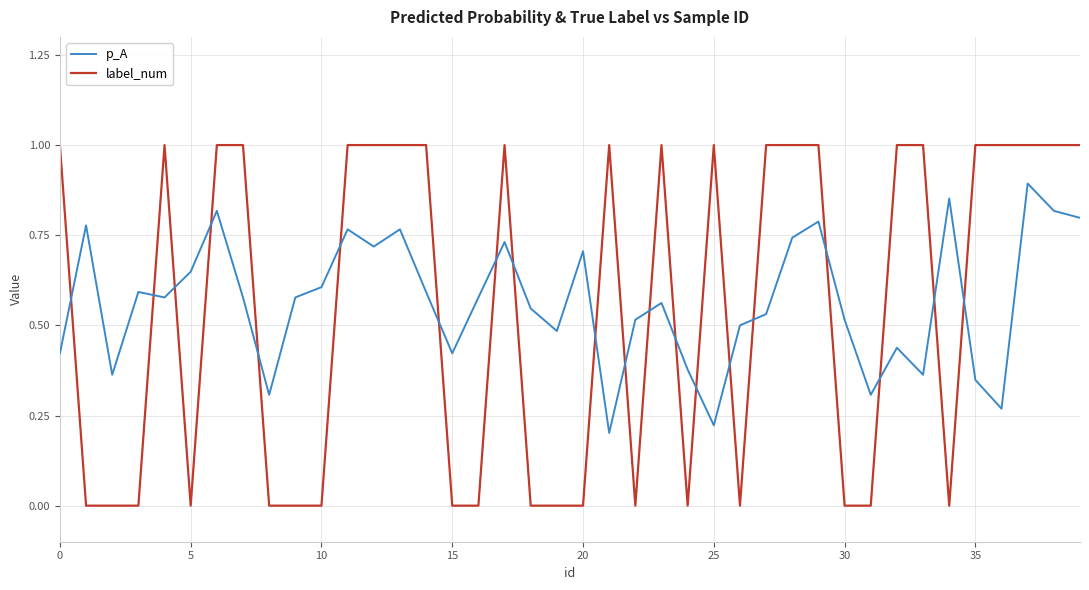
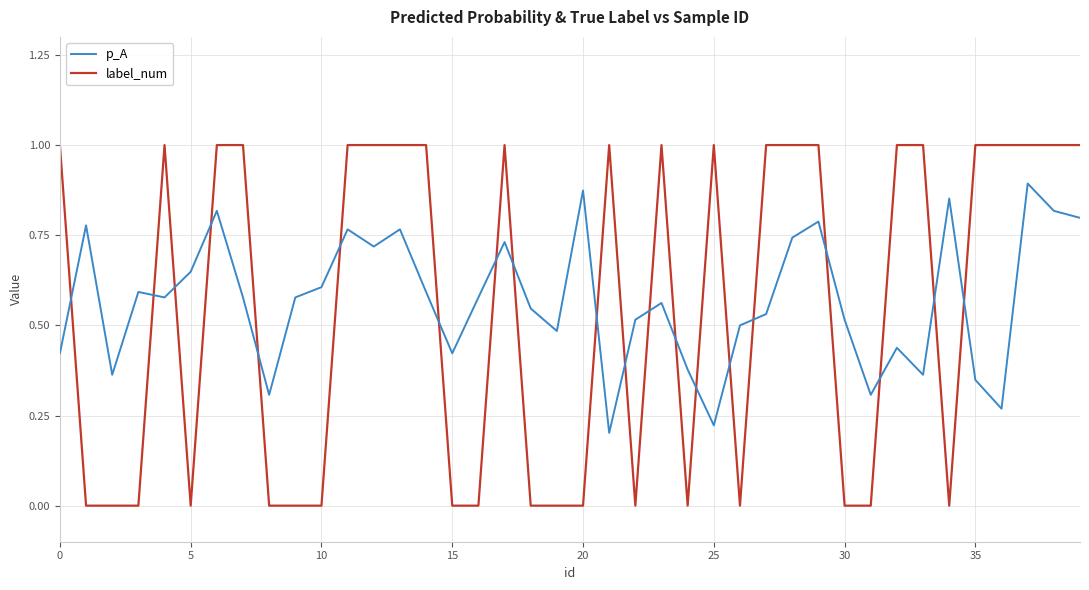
  {
    "p_A": {
      "0": 0.42,
      "5": 0.65,
      "10": 0.61,
      "15": 0.42,
-     "20": 0.71,
+     "20": 0.87,
      "25": 0.22,
      "30": 0.52,
      "35": 0.35
    },
    "label_num": {
      "0": 1.00,
      "5": 0.00,
      "10": 0.00,
      "15": 0.00,
      "20": 0.00,
      "25": 1.00,
      "30": 0.00,
      "35": 1.00
    }
  }
